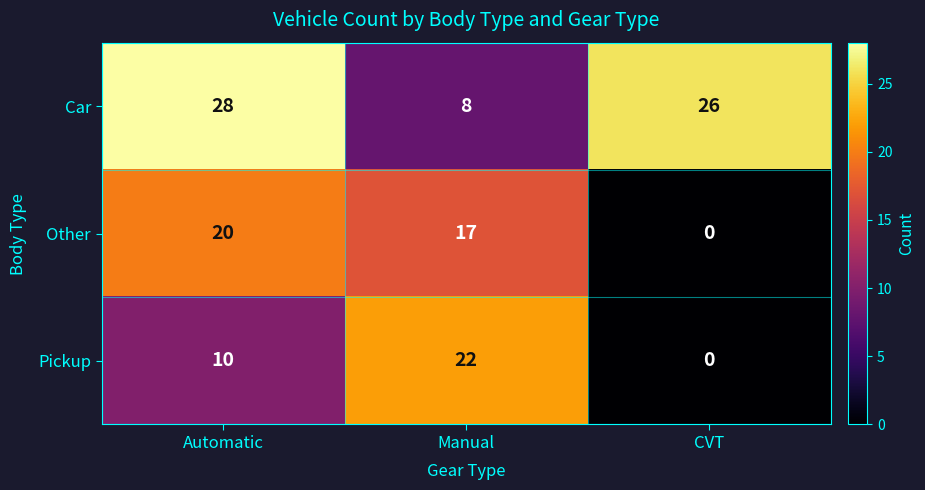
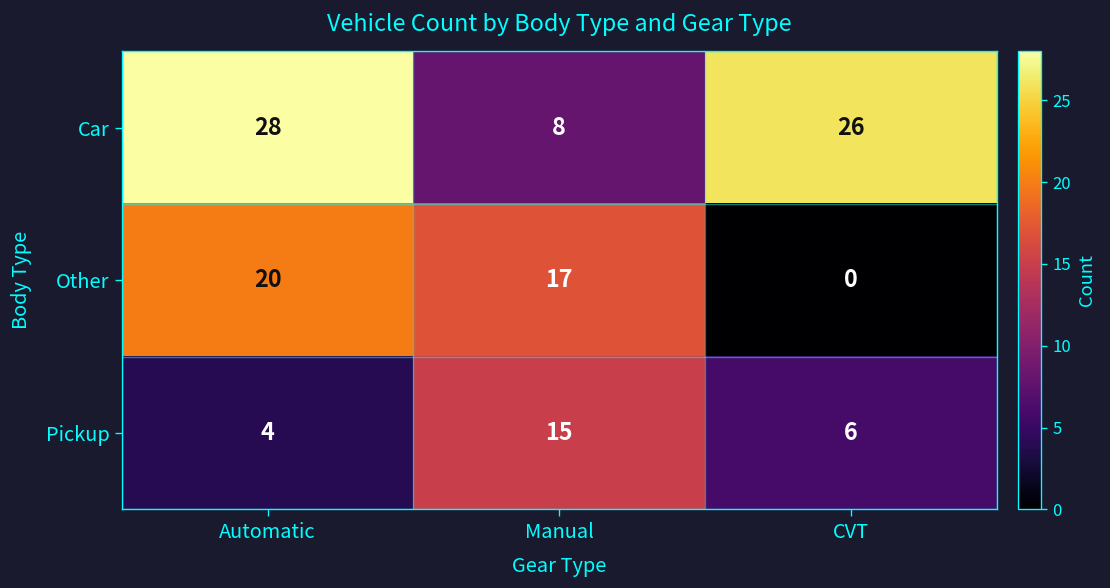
  {
    "Car": {
      "Automatic": 28,
      "Manual": 8,
      "CVT": 26
    },
    "Other": {
      "Automatic": 20,
      "Manual": 17,
      "CVT": 0
    },
    "Pickup": {
-     "Automatic": 10,
-     "Manual": 22,
-     "CVT": 0
+     "Automatic": 4,
+     "Manual": 15,
+     "CVT": 6
    }
  }
